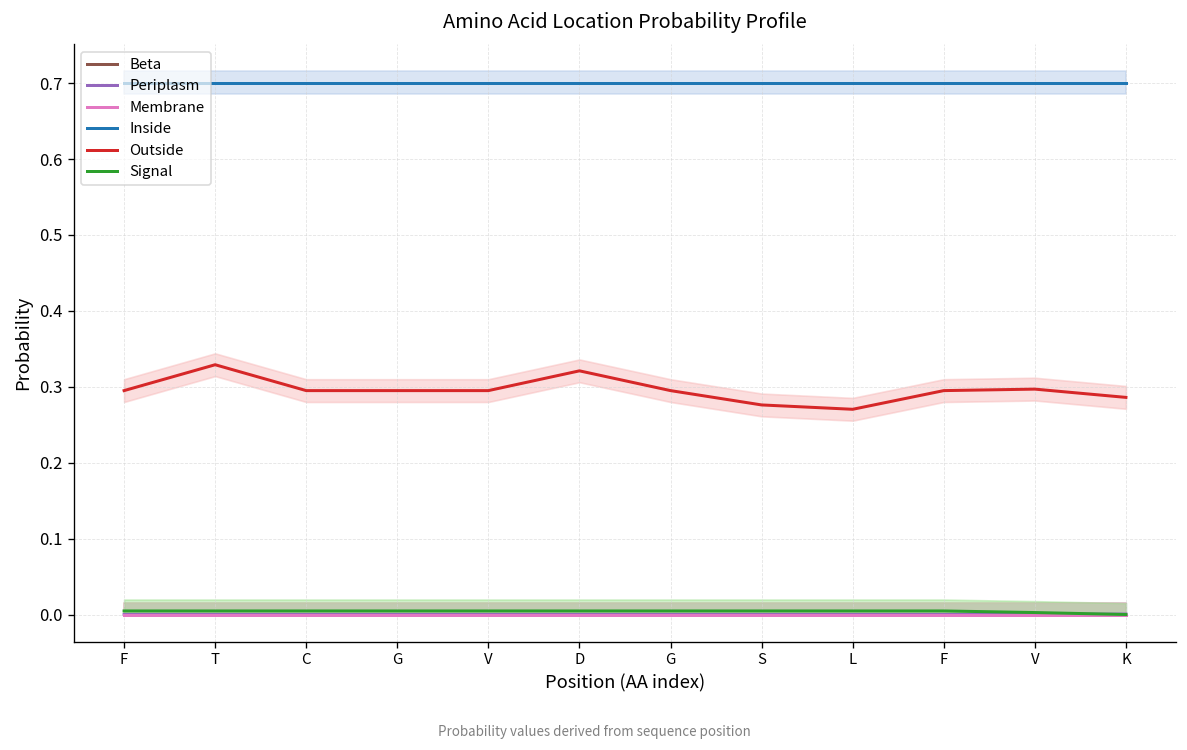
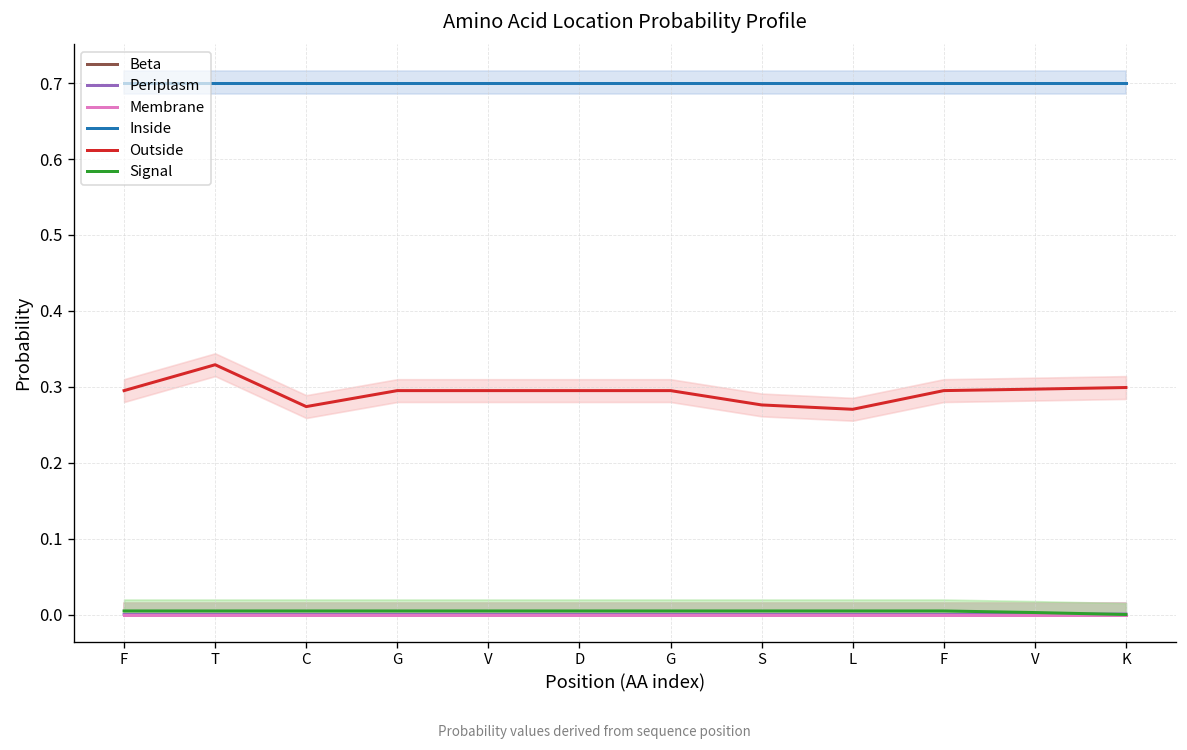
  {
    "Membrane": {
      "T": 0.00,
      "C": 0.00,
      "D": 0.00,
      "S": 0.00,
      "L": 0.00
    },
    "Inside": {
      "T": 0.70,
      "C": 0.70,
      "D": 0.70,
      "S": 0.70,
      "L": 0.70,
      "K": 0.70
    },
    "Outside": {
      "T": 0.33,
-     "C": 0.29,
-     "D": 0.32,
+     "C": 0.27,
+     "D": 0.29,
      "S": 0.28,
      "L": 0.27,
-     "K": 0.29
+     "K": 0.30
    },
    "Signal": {
      "T": 0.00,
      "C": 0.00,
      "D": 0.00,
      "S": 0.00,
      "L": 0.00
    }
  }
